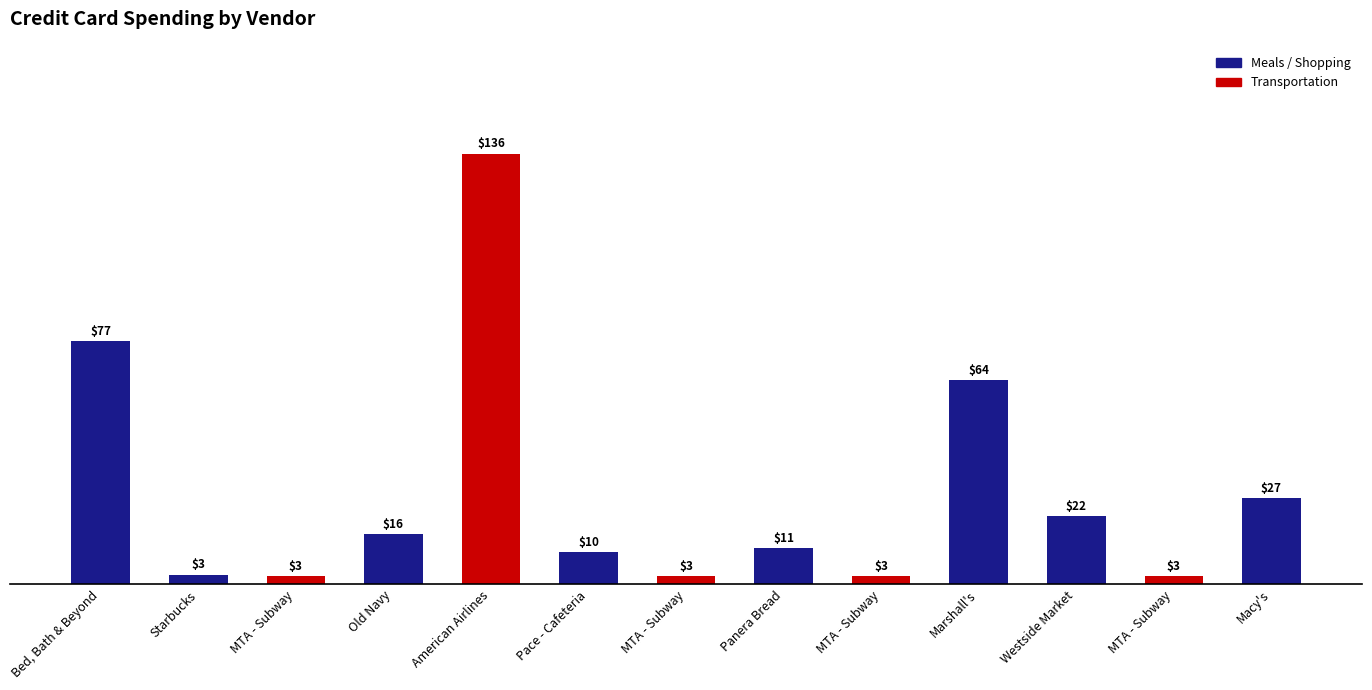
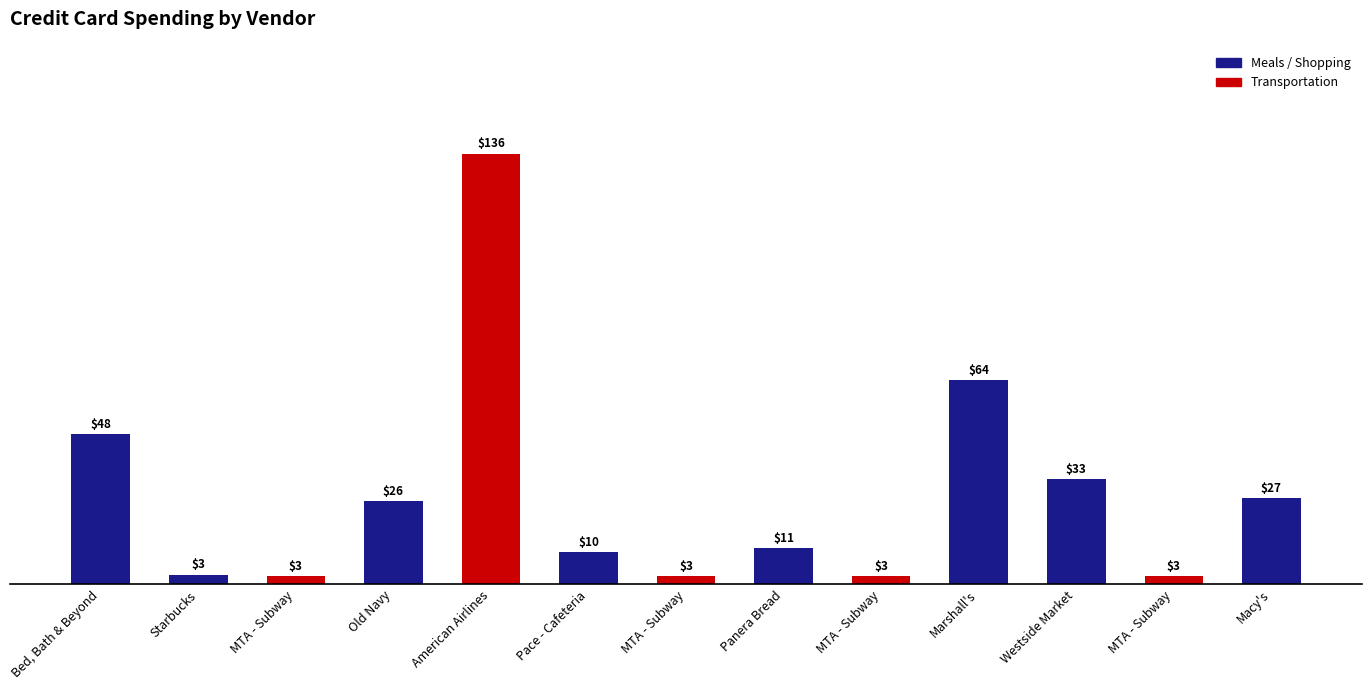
  {
-   "Bed, Bath & Beyond": "$77",
+   "Bed, Bath & Beyond": "$48",
    "Starbucks": "$3",
-   "Old Navy": "$16",
+   "Old Navy": "$26",
    "American Airlines": "$136",
    "Pace - Cafeteria": "$10",
    "Panera Bread": "$11",
    "Marshall's": "$64",
-   "Westside Market": "$22",
+   "Westside Market": "$33",
    "Macy's": "$27"
  }
